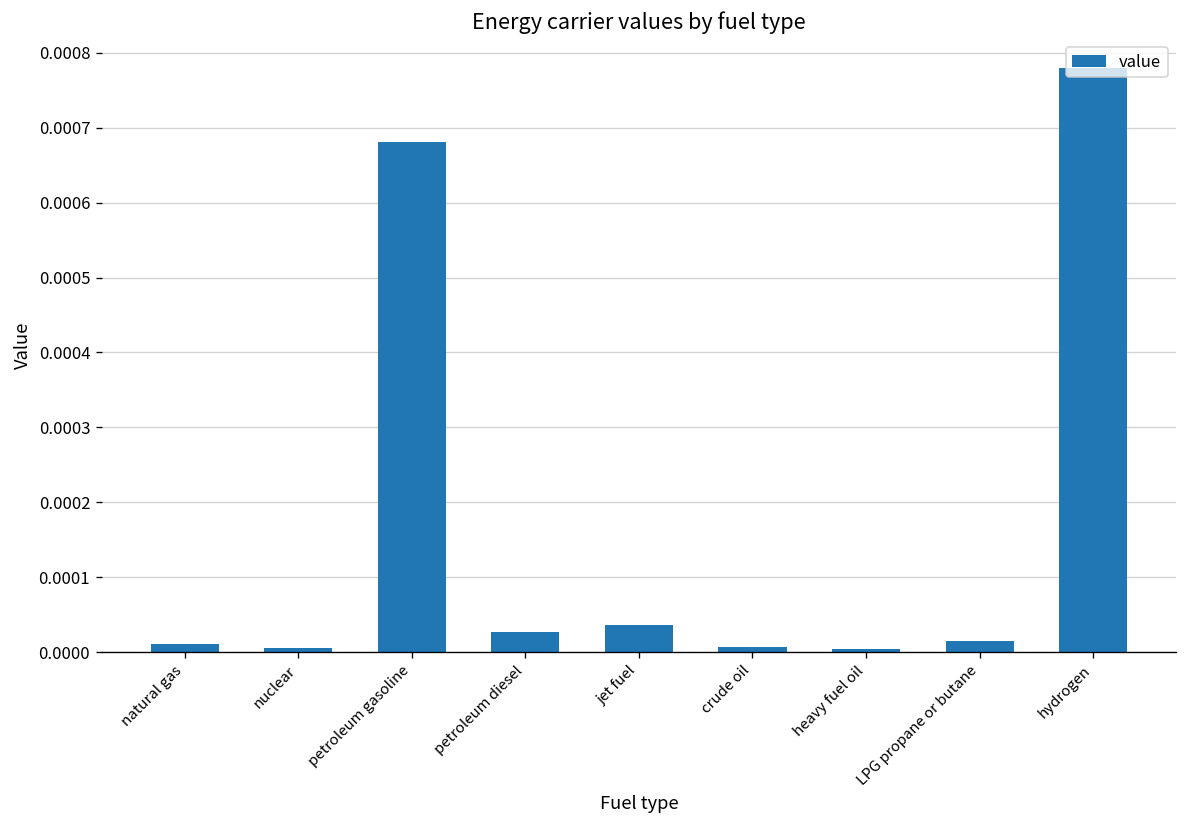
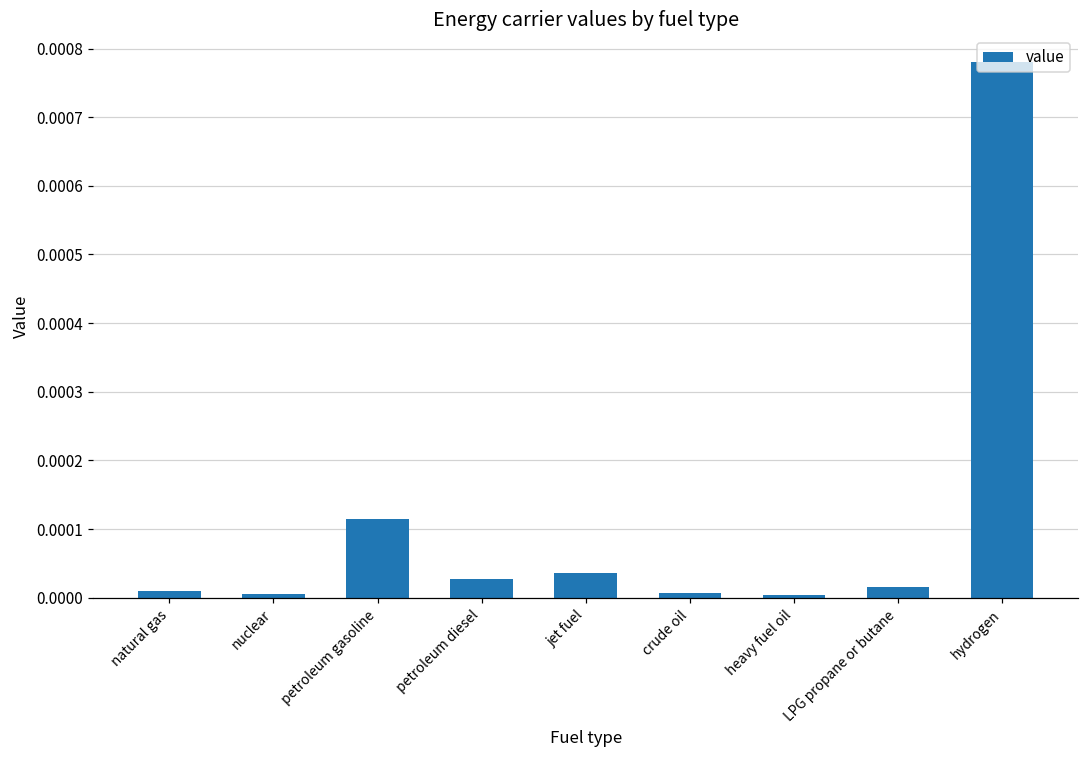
  {
    "natural gas": 0.00001,
    "nuclear": 0.00001,
-   "petroleum gasoline": 0.00068,
+   "petroleum gasoline": 0.00012,
    "petroleum diesel": 0.00003,
    "jet fuel": 0.00004,
    "crude oil": 0.00001,
    "heavy fuel oil": 0.00000,
    "LPG propane or butane": 0.00001
  }
